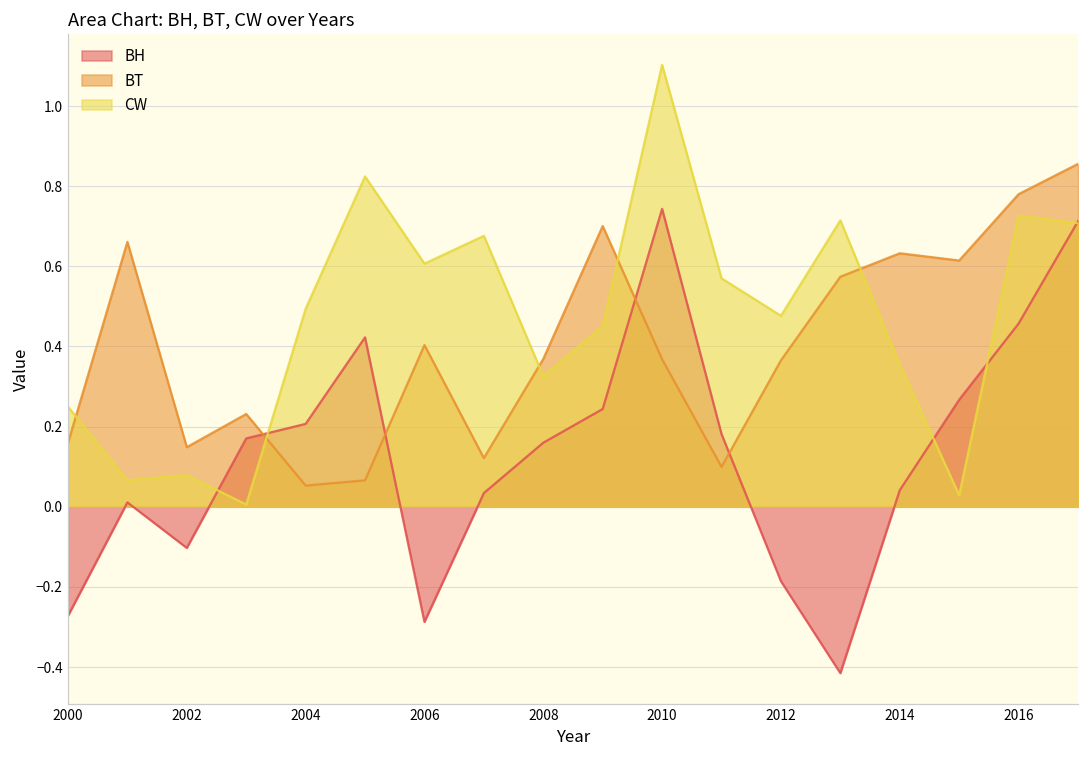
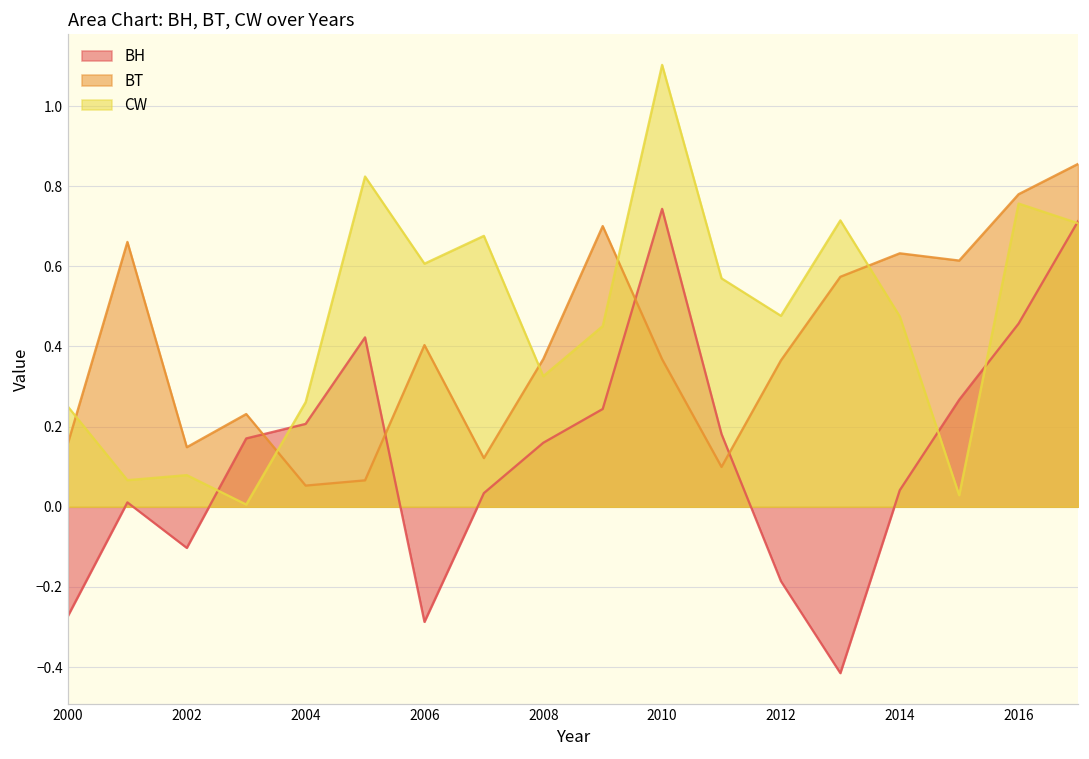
  {
    "CW": {
      "2000": 0.25,
      "2002": 0.08,
-     "2004": 0.49,
+     "2004": 0.26,
      "2006": 0.61,
      "2008": 0.33,
      "2010": 1.10,
      "2012": 0.48,
-     "2014": 0.36,
-     "2016": 0.73
+     "2014": 0.48,
+     "2016": 0.76
    }
  }
